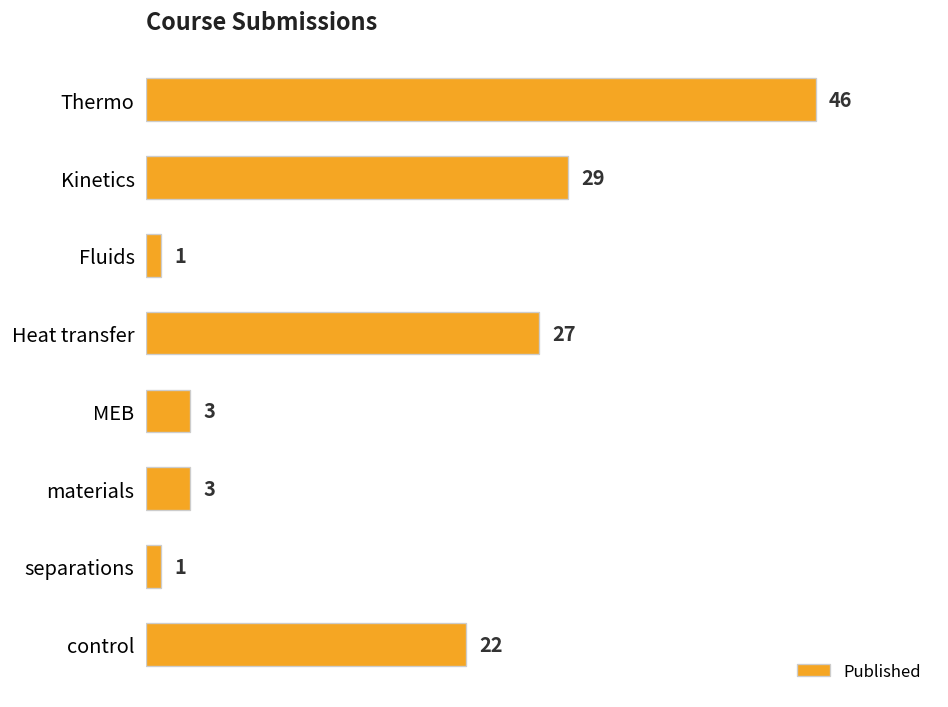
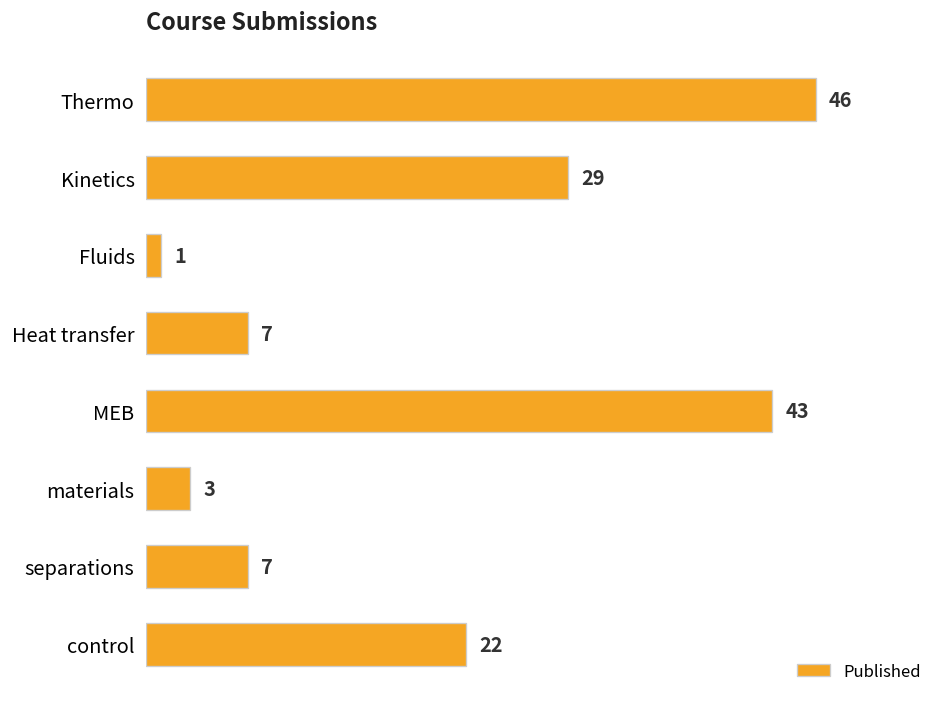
  {
    "Thermo": 46,
    "Kinetics": 29,
    "Fluids": 1,
-   "Heat transfer": 27,
-   "MEB": 3,
+   "Heat transfer": 7,
+   "MEB": 43,
    "materials": 3,
-   "separations": 1,
+   "separations": 7,
    "control": 22
  }
